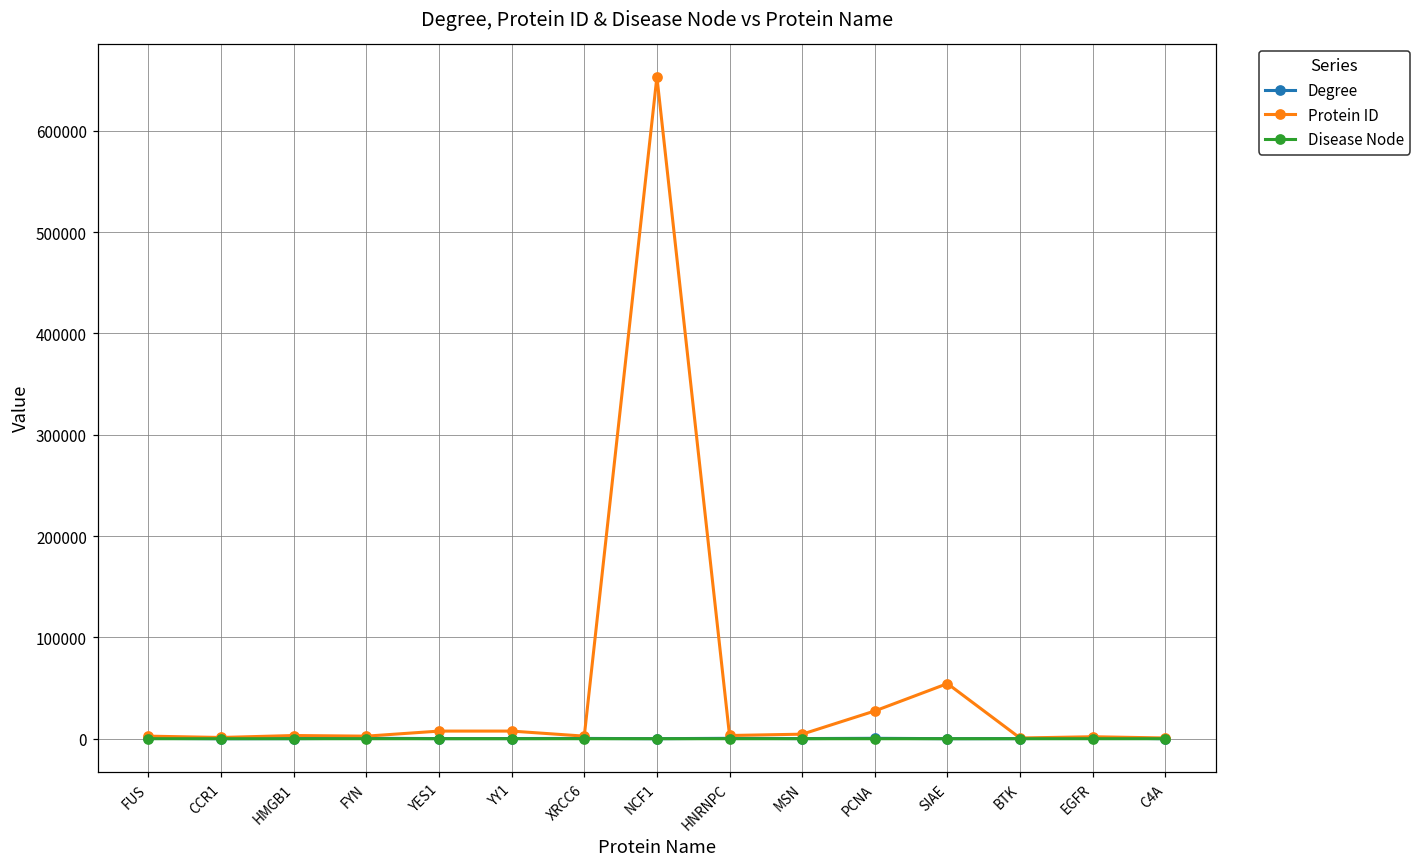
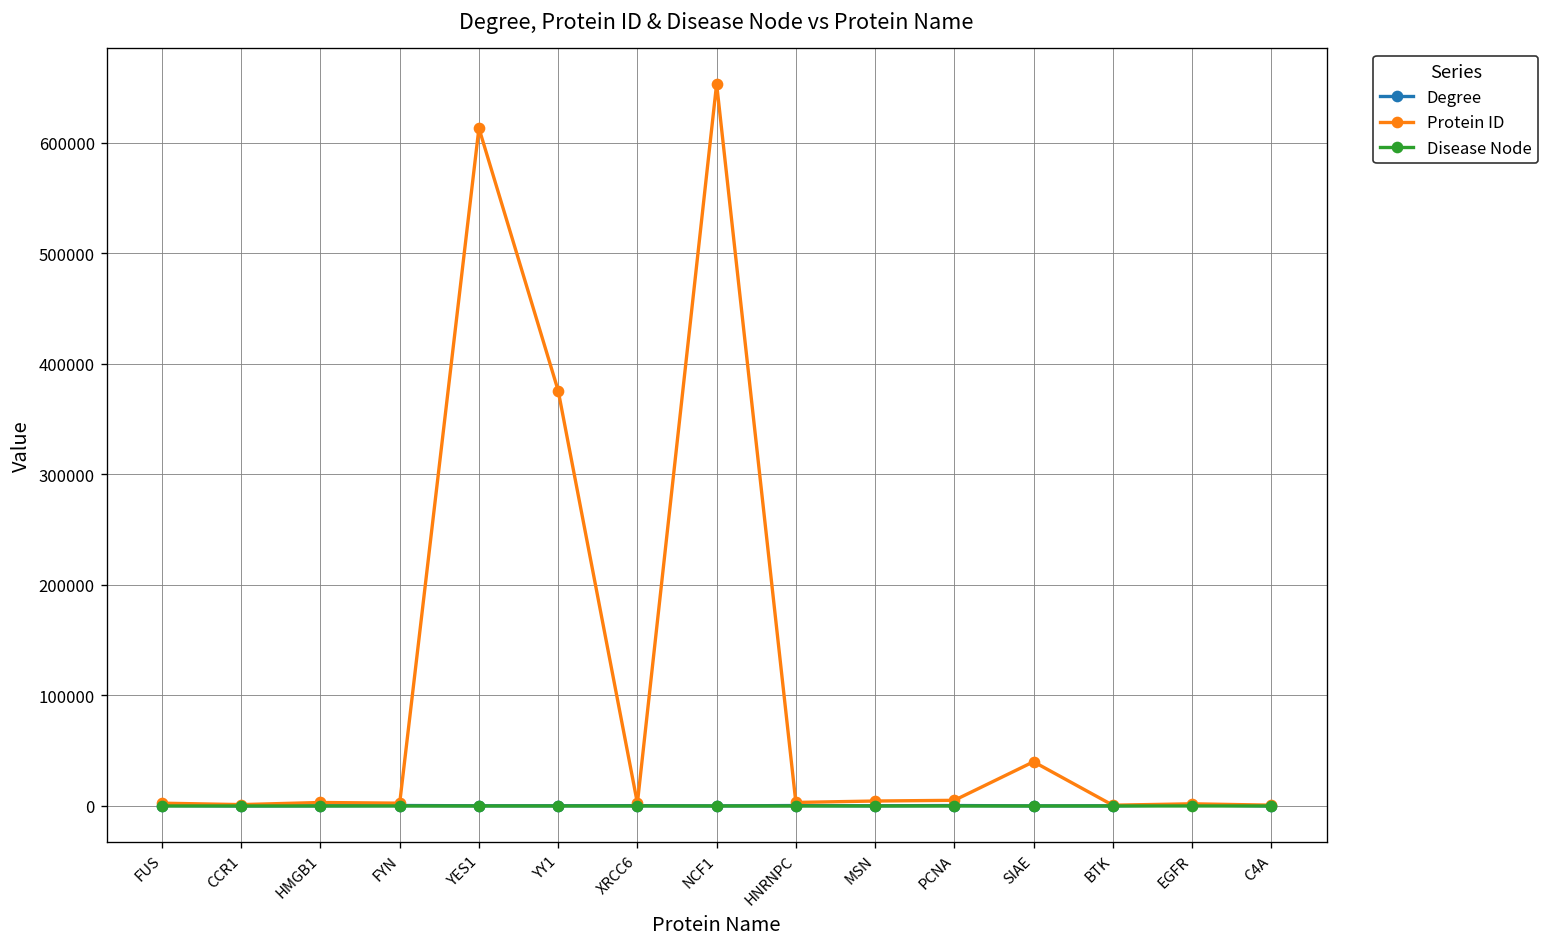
  {
    "Disease Node": {
      "HMGB1": 0,
      "YES1": 0,
      "YY1": 0,
      "NCF1": 0,
      "HNRNPC": 0,
      "MSN": 0,
      "PCNA": 0,
      "SIAE": 0
    },
    "Protein ID": {
      "HMGB1": 0,
-     "YES1": 10000,
-     "YY1": 10000,
+     "YES1": 610000,
+     "YY1": 380000,
      "NCF1": 650000,
      "HNRNPC": 0,
      "MSN": 0,
-     "PCNA": 30000,
-     "SIAE": 50000
+     "PCNA": 10000,
+     "SIAE": 40000
    }
  }
